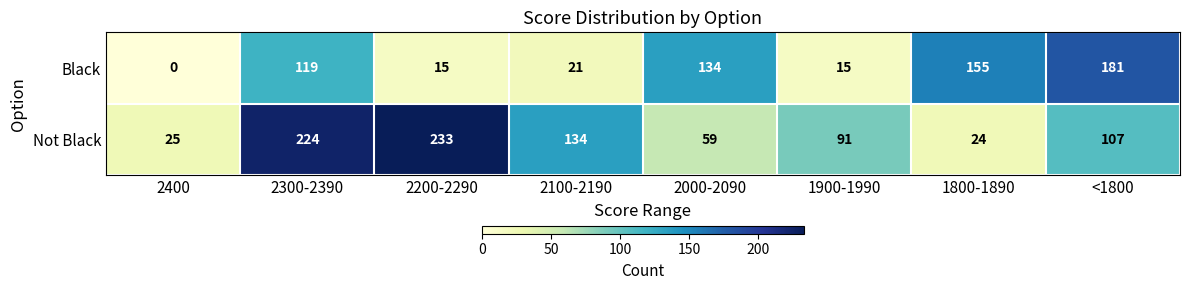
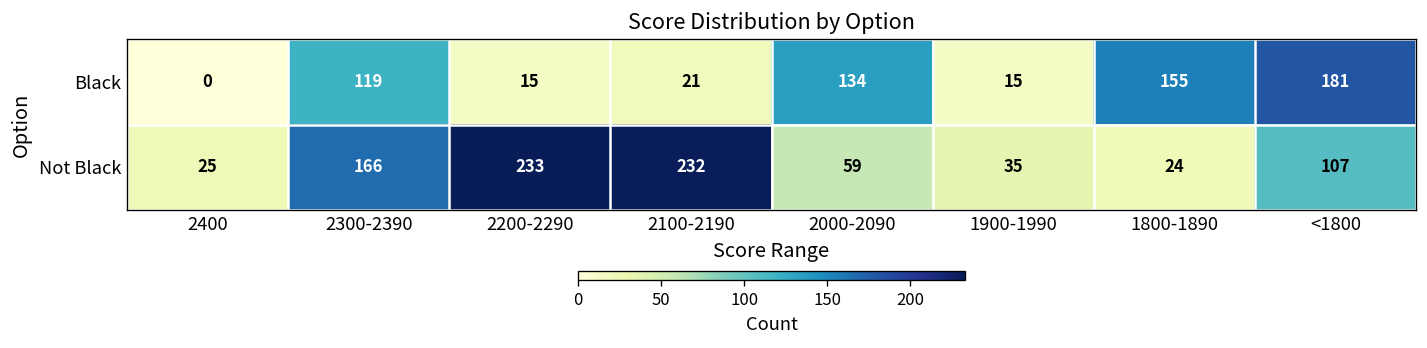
  {
    "Black": {
      "2400": 0,
      "2300-2390": 119,
      "2200-2290": 15,
      "2100-2190": 21,
      "2000-2090": 134,
      "1900-1990": 15,
      "1800-1890": 155,
      "<1800": 181
    },
    "Not Black": {
      "2400": 25,
-     "2300-2390": 224,
+     "2300-2390": 166,
      "2200-2290": 233,
-     "2100-2190": 134,
+     "2100-2190": 232,
      "2000-2090": 59,
-     "1900-1990": 91,
+     "1900-1990": 35,
      "1800-1890": 24,
      "<1800": 107
    }
  }
